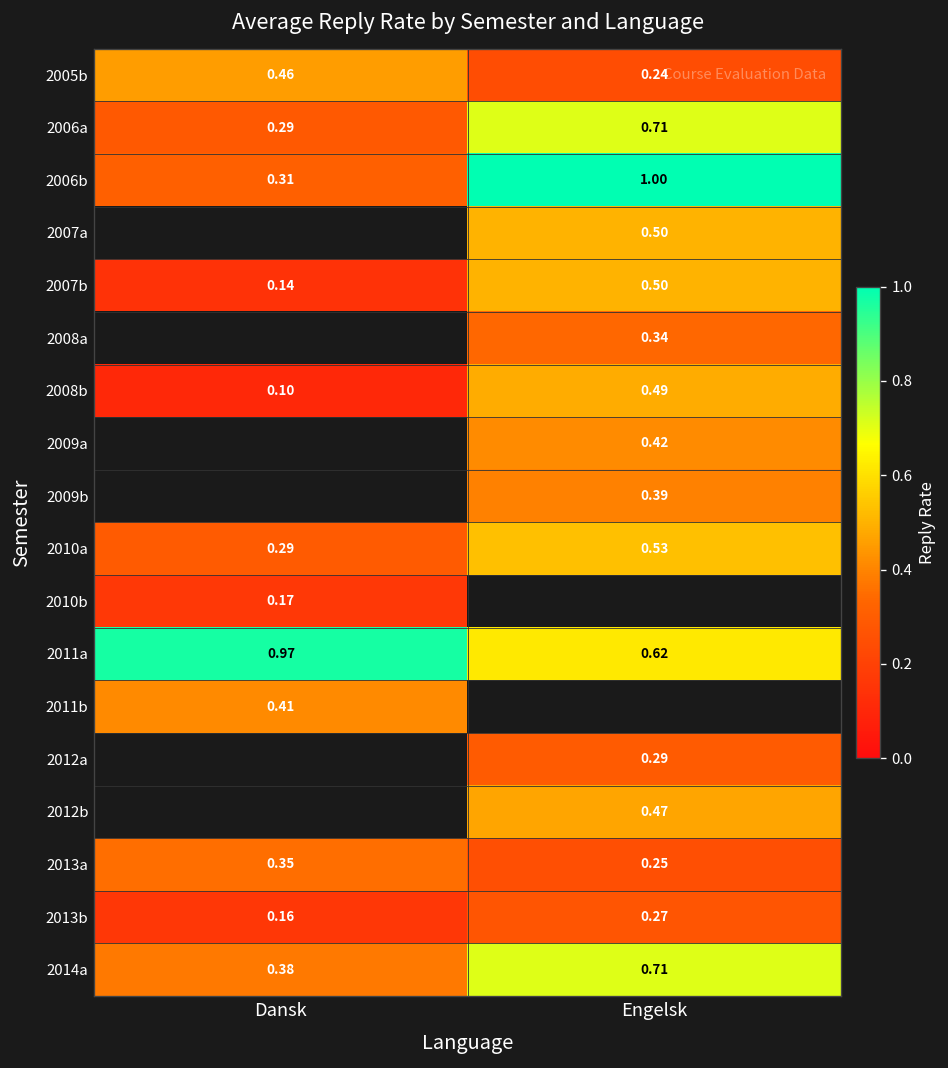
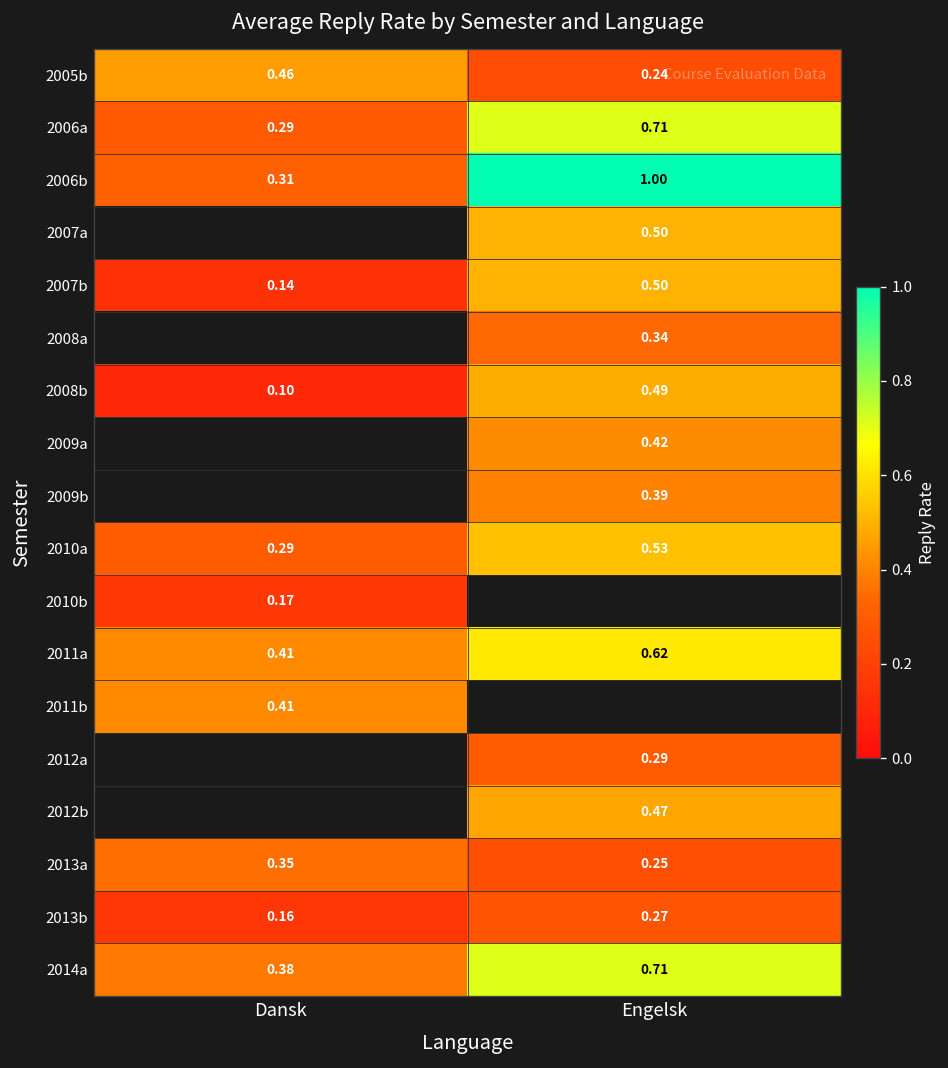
  {
    "2005b": {
      "Dansk": 0.46
    },
    "2006a": {
      "Dansk": 0.29,
      "Engelsk": 0.71
    },
    "2006b": {
      "Dansk": 0.31,
      "Engelsk": 1.00
    },
    "2007a": {
      "Engelsk": 0.50
    },
    "2007b": {
      "Dansk": 0.14,
      "Engelsk": 0.50
    },
    "2008a": {
      "Engelsk": 0.34
    },
    "2008b": {
      "Dansk": 0.10,
      "Engelsk": 0.49
    },
    "2009a": {
      "Engelsk": 0.42
    },
    "2009b": {
      "Engelsk": 0.39
    },
    "2010a": {
      "Dansk": 0.29,
      "Engelsk": 0.53
    },
    "2010b": {
      "Dansk": 0.17
    },
    "2011a": {
-     "Dansk": 0.97,
+     "Dansk": 0.41,
      "Engelsk": 0.62
    },
    "2011b": {
      "Dansk": 0.41
    },
    "2012a": {
      "Engelsk": 0.29
    },
    "2012b": {
      "Engelsk": 0.47
    },
    "2013a": {
      "Dansk": 0.35,
      "Engelsk": 0.25
    },
    "2013b": {
      "Dansk": 0.16,
      "Engelsk": 0.27
    },
    "2014a": {
      "Dansk": 0.38,
      "Engelsk": 0.71
    }
  }
